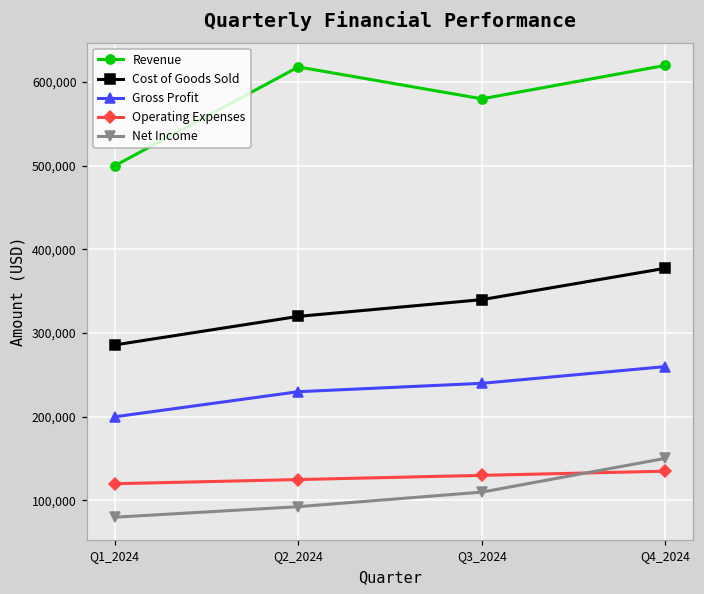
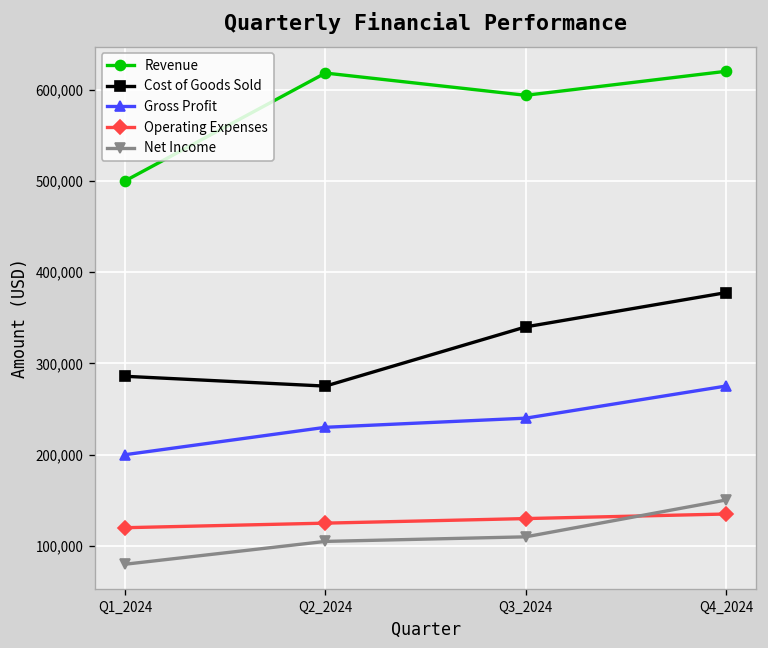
  {
    "Revenue": {
      "Q1_2024": "500,000",
      "Q2_2024": "620,000",
-     "Q3_2024": "580,000",
+     "Q3_2024": "590,000",
      "Q4_2024": "620,000"
    },
    "Cost of Goods Sold": {
      "Q1_2024": "290,000",
-     "Q2_2024": "320,000",
+     "Q2_2024": "280,000",
      "Q3_2024": "340,000",
      "Q4_2024": "380,000"
    },
    "Gross Profit": {
      "Q1_2024": "200,000",
      "Q2_2024": "230,000",
      "Q3_2024": "240,000",
-     "Q4_2024": "260,000"
+     "Q4_2024": "280,000"
    },
    "Operating Expenses": {
      "Q1_2024": "120,000",
      "Q2_2024": "130,000",
      "Q3_2024": "130,000",
      "Q4_2024": "140,000"
    },
    "Net Income": {
      "Q1_2024": "80,000",
-     "Q2_2024": "90,000",
+     "Q2_2024": "110,000",
      "Q3_2024": "110,000",
      "Q4_2024": "150,000"
    }
  }
